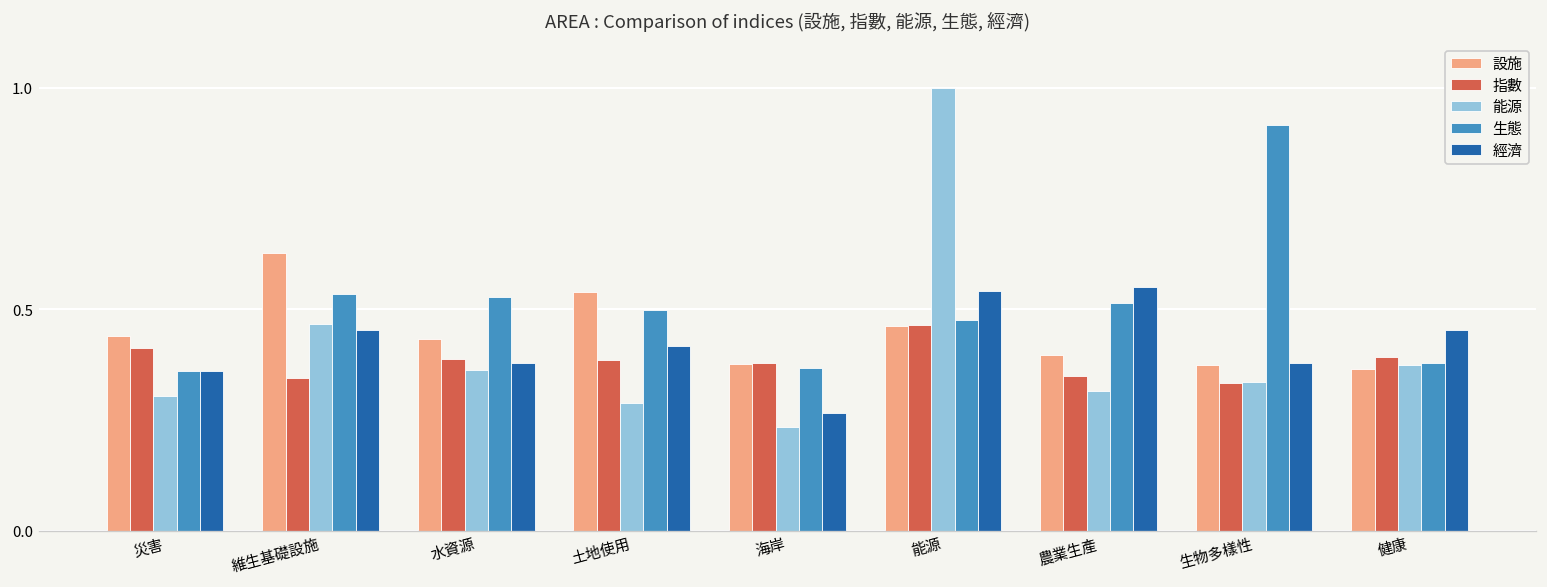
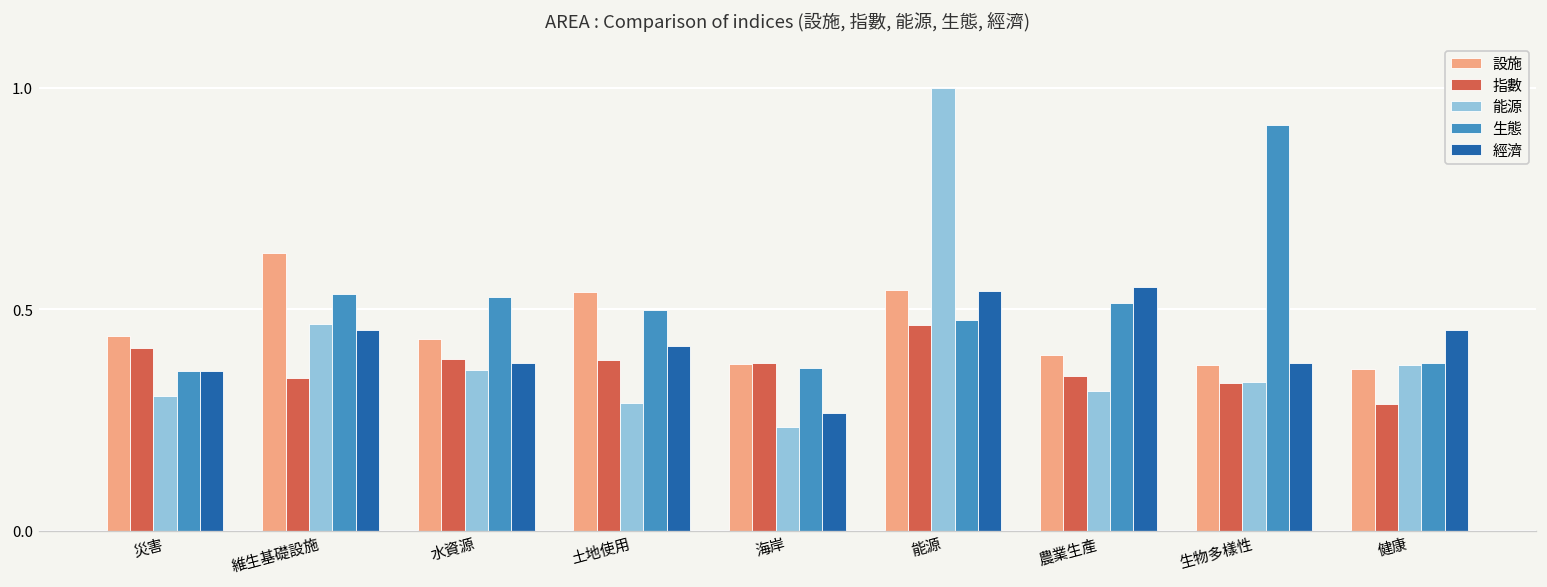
  {
    "設施": {
      "災害": 0.44,
      "維生基礎設施": 0.63,
      "水資源": 0.43,
      "土地使用": 0.54,
      "海岸": 0.38,
-     "能源": 0.46,
+     "能源": 0.54,
      "農業生產": 0.40,
      "生物多樣性": 0.37,
      "健康": 0.37
    },
    "指數": {
      "災害": 0.41,
      "維生基礎設施": 0.34,
      "水資源": 0.39,
      "土地使用": 0.39,
      "海岸": 0.38,
      "能源": 0.46,
      "農業生產": 0.35,
      "生物多樣性": 0.33,
-     "健康": 0.39
+     "健康": 0.29
    },
    "能源": {
      "災害": 0.30,
      "維生基礎設施": 0.47,
      "水資源": 0.36,
      "土地使用": 0.29,
      "海岸": 0.23,
      "能源": 1.00,
      "農業生產": 0.31,
      "生物多樣性": 0.34,
      "健康": 0.37
    },
    "生態": {
      "災害": 0.36,
      "維生基礎設施": 0.53,
      "水資源": 0.53,
      "土地使用": 0.50,
      "海岸": 0.37,
      "能源": 0.47,
      "農業生產": 0.51,
      "生物多樣性": 0.92,
      "健康": 0.38
    },
    "經濟": {
      "災害": 0.36,
      "維生基礎設施": 0.45,
      "水資源": 0.38,
      "土地使用": 0.42,
      "海岸": 0.26,
      "能源": 0.54,
      "農業生產": 0.55,
      "生物多樣性": 0.38,
      "健康": 0.45
    }
  }
